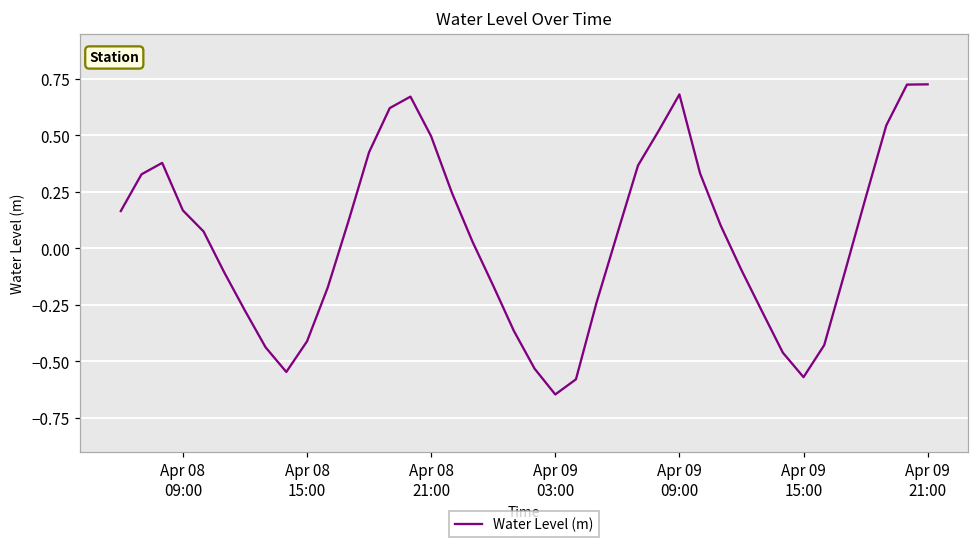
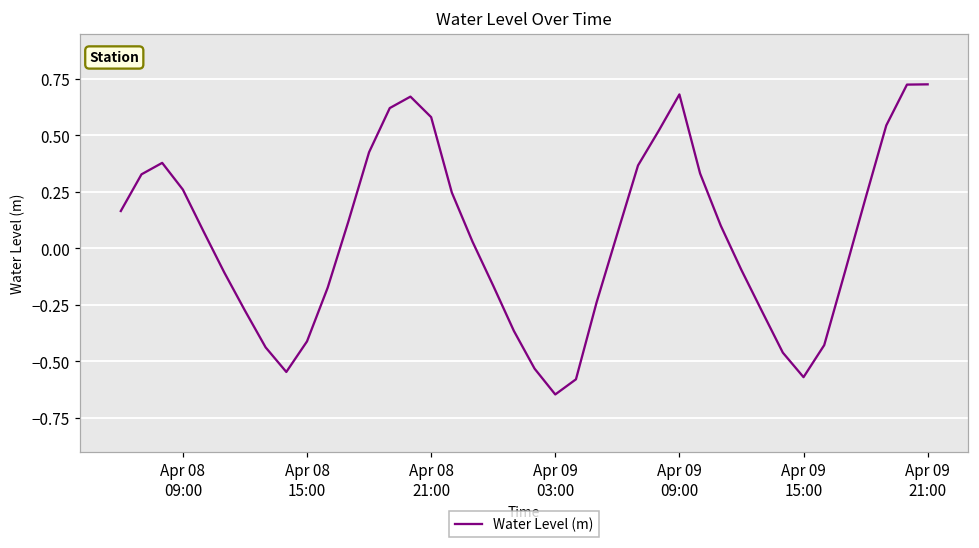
  {
-   "Apr 08 09:00": 0.17,
+   "Apr 08 09:00": 0.26,
    "Apr 08 15:00": -0.41,
-   "Apr 08 21:00": 0.50,
+   "Apr 08 21:00": 0.58,
    "Apr 09 03:00": -0.65,
    "Apr 09 09:00": 0.68,
    "Apr 09 15:00": -0.57,
    "Apr 09 21:00": 0.73
  }
